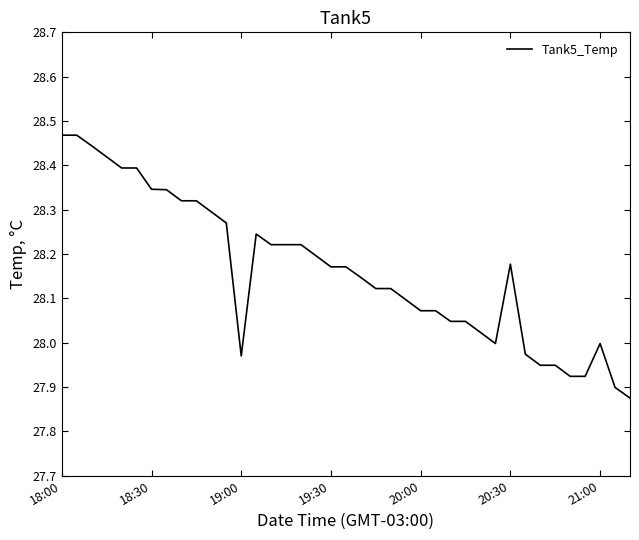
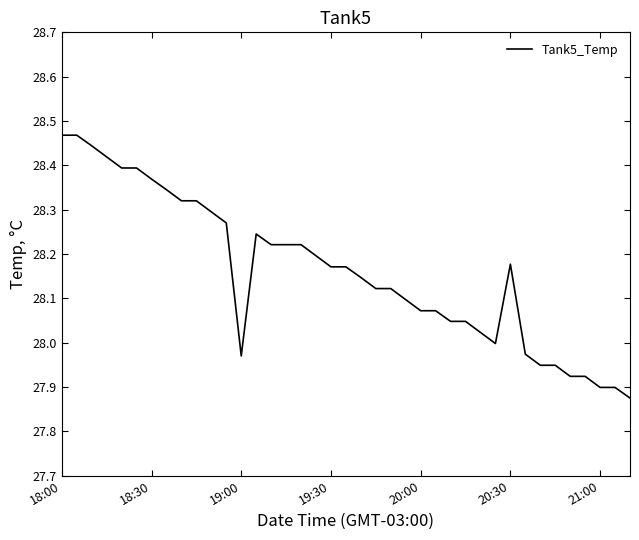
  {
    "18:00": 28.47,
-   "18:30": 28.35,
+   "18:30": 28.37,
    "19:00": 27.97,
    "19:30": 28.17,
    "20:00": 28.07,
    "20:30": 28.18,
-   "21:00": 28.00
+   "21:00": 27.90
  }
